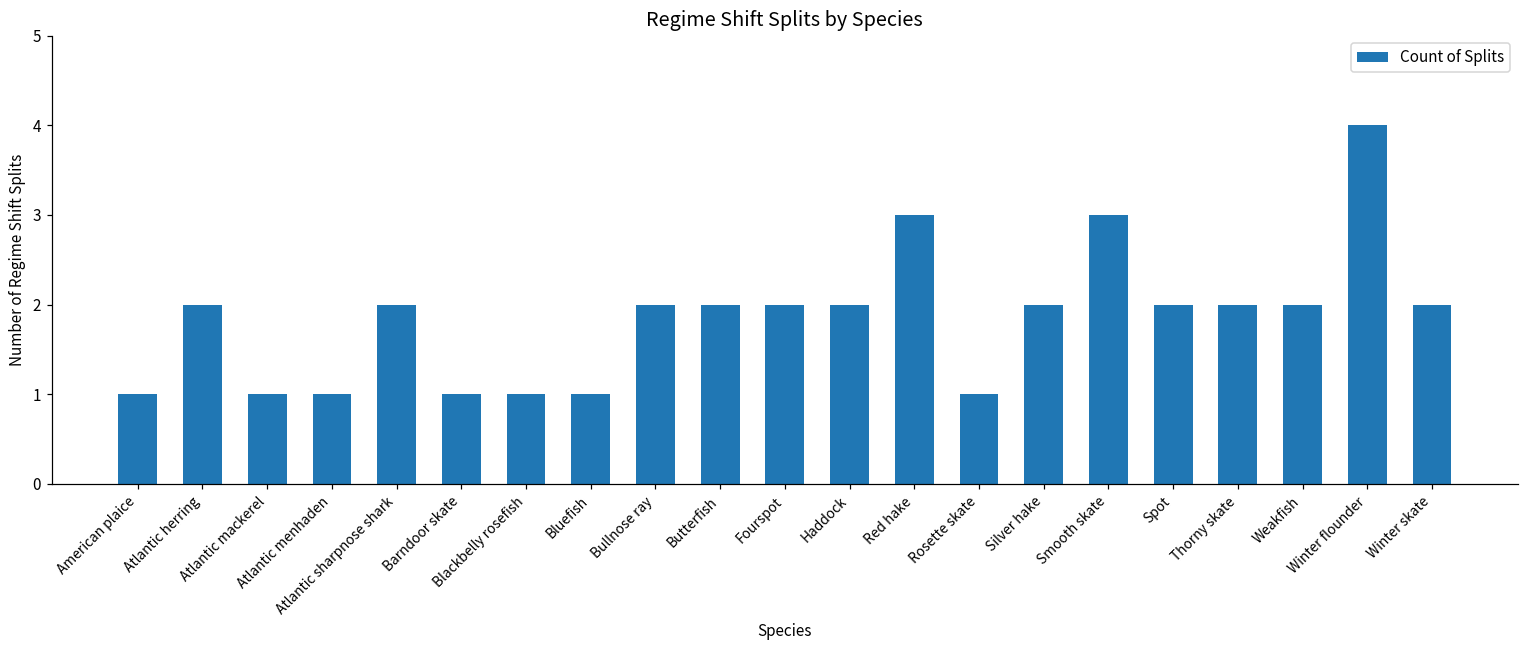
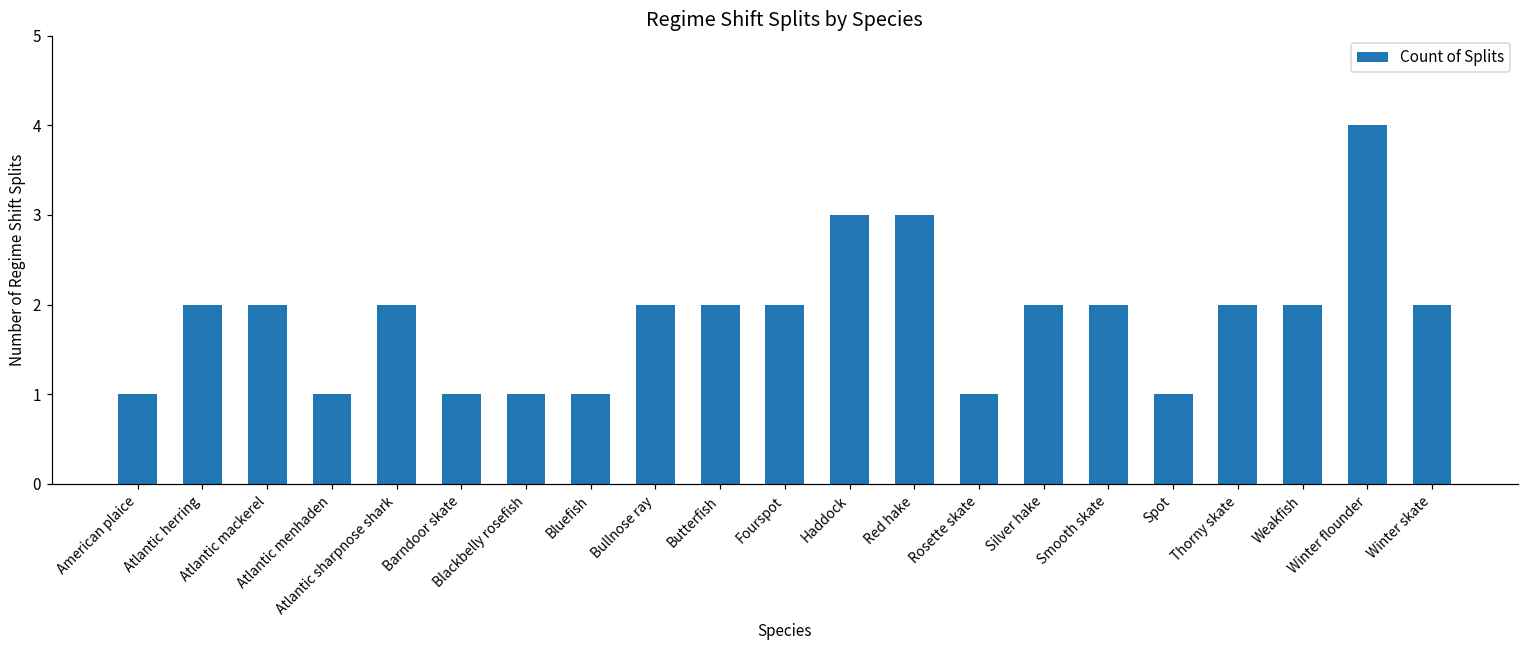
  {
    "American plaice": 1,
    "Atlantic herring": 2,
-   "Atlantic mackerel": 1,
+   "Atlantic mackerel": 2,
    "Atlantic menhaden": 1,
    "Atlantic sharpnose shark": 2,
    "Barndoor skate": 1,
    "Blackbelly rosefish": 1,
    "Bluefish": 1,
    "Bullnose ray": 2,
    "Butterfish": 2,
    "Fourspot": 2,
-   "Haddock": 2,
+   "Haddock": 3,
    "Red hake": 3,
    "Rosette skate": 1,
    "Silver hake": 2,
-   "Smooth skate": 3,
-   "Spot": 2,
+   "Smooth skate": 2,
+   "Spot": 1,
    "Thorny skate": 2,
    "Weakfish": 2,
    "Winter flounder": 4,
    "Winter skate": 2
  }
